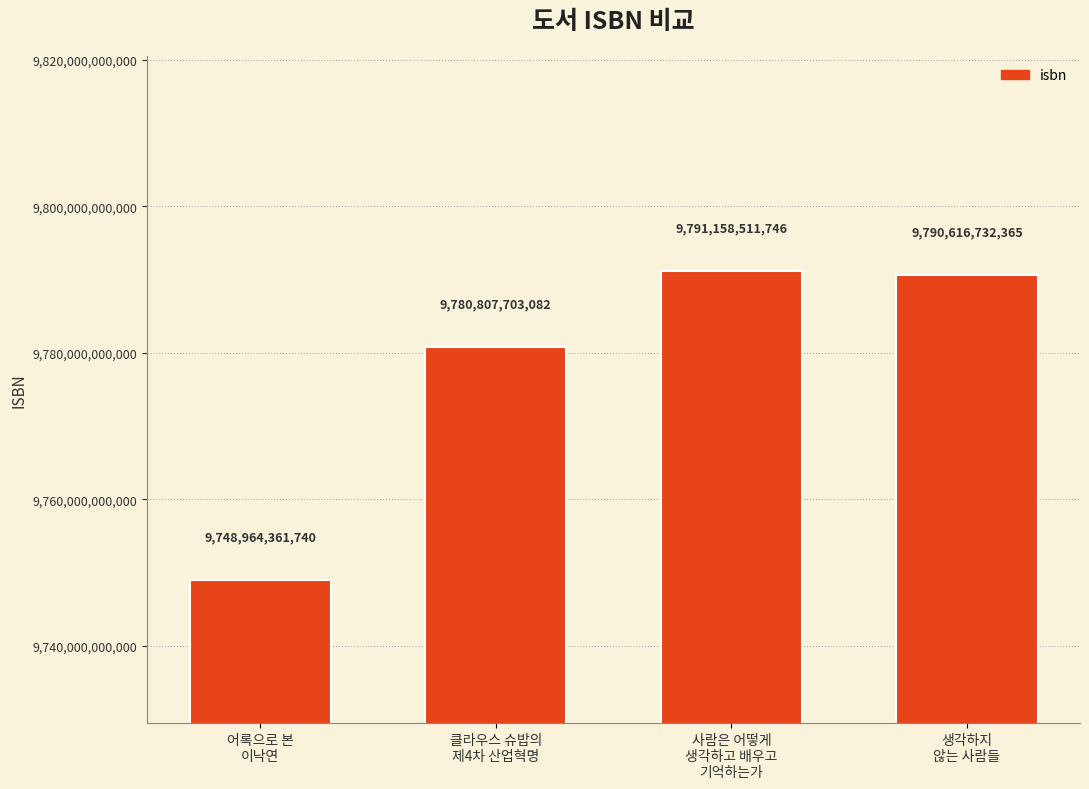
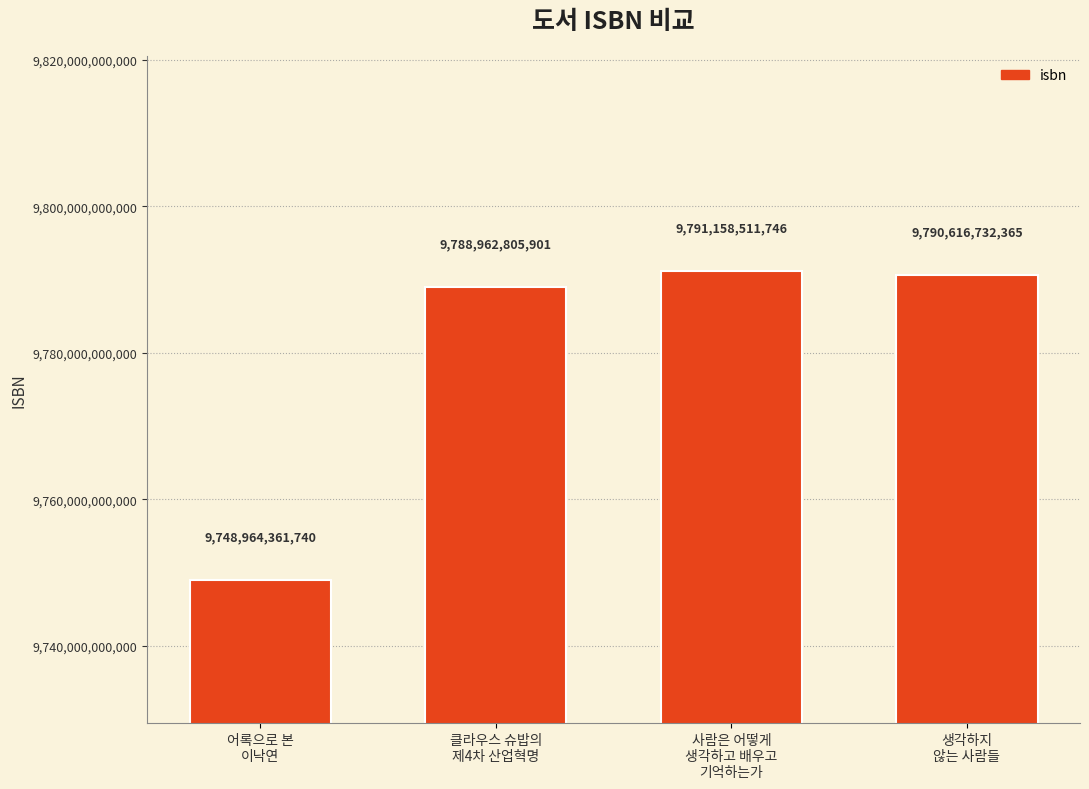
  {
-   "클라우스 슈밥의 제4차 산업혁명": "9,780,807,703,082"
+   "클라우스 슈밥의 제4차 산업혁명": "9,788,962,805,901"
  }
